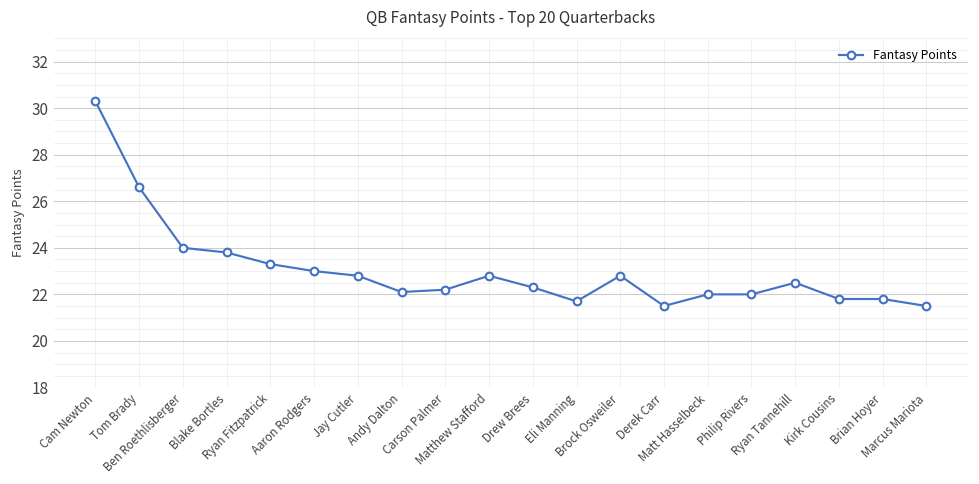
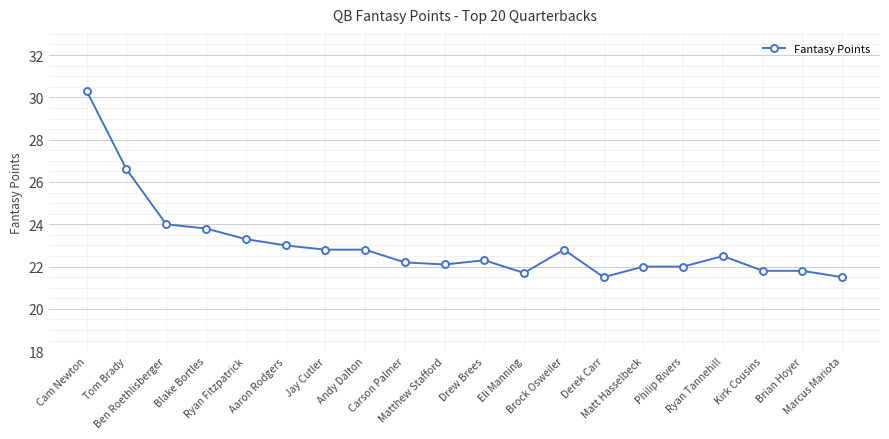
  {
    "Cam Newton": 30.3,
    "Tom Brady": 26.6,
    "Ben Roethlisberger": 24.0,
    "Blake Bortles": 23.8,
    "Ryan Fitzpatrick": 23.3,
    "Aaron Rodgers": 23.0,
    "Jay Cutler": 22.8,
-   "Andy Dalton": 22.1,
+   "Andy Dalton": 22.8,
    "Carson Palmer": 22.2,
-   "Matthew Stafford": 22.8,
+   "Matthew Stafford": 22.1,
    "Drew Brees": 22.3,
    "Eli Manning": 21.7,
    "Brock Osweiler": 22.8,
    "Derek Carr": 21.5,
    "Matt Hasselbeck": 22.0,
    "Philip Rivers": 22.0,
    "Ryan Tannehill": 22.5,
    "Kirk Cousins": 21.8,
    "Brian Hoyer": 21.8,
    "Marcus Mariota": 21.5
  }
